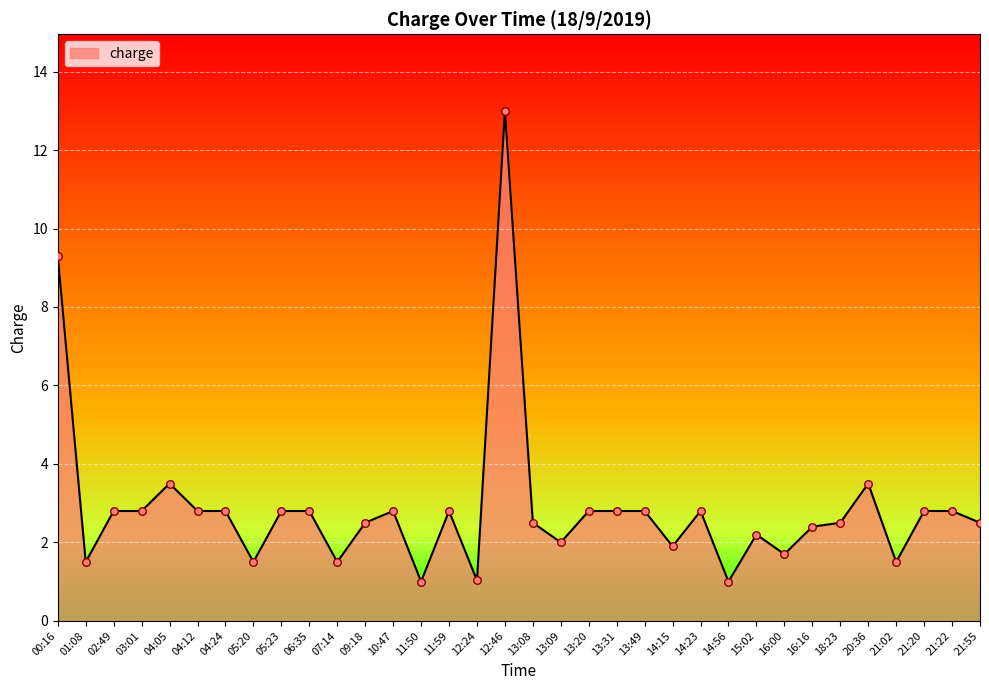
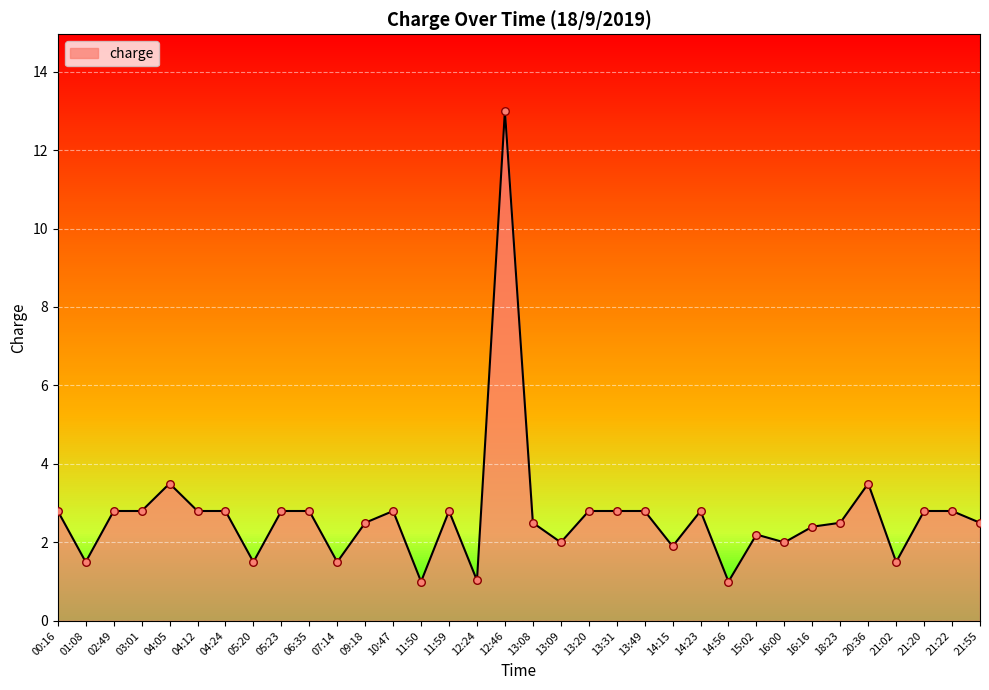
  {
-   "00:16": 9.3,
+   "00:16": 2.8,
    "01:08": 1.5,
    "02:49": 2.8,
    "03:01": 2.8,
    "04:05": 3.5,
    "04:12": 2.8,
    "04:24": 2.8,
    "05:20": 1.5,
    "05:23": 2.8,
    "06:35": 2.8,
    "07:14": 1.5,
    "09:18": 2.5,
    "10:47": 2.8,
    "11:50": 1.0,
    "11:59": 2.8,
    "12:24": 1.0,
    "12:46": 13.0,
    "13:08": 2.5,
    "13:09": 2.0,
    "13:20": 2.8,
    "13:31": 2.8,
    "13:49": 2.8,
    "14:15": 1.9,
    "14:23": 2.8,
    "14:56": 1.0,
    "15:02": 2.2,
-   "16:00": 1.7,
+   "16:00": 2.0,
    "16:16": 2.4,
    "18:23": 2.5,
    "20:36": 3.5,
    "21:02": 1.5,
    "21:20": 2.8,
    "21:22": 2.8,
    "21:55": 2.5
  }
